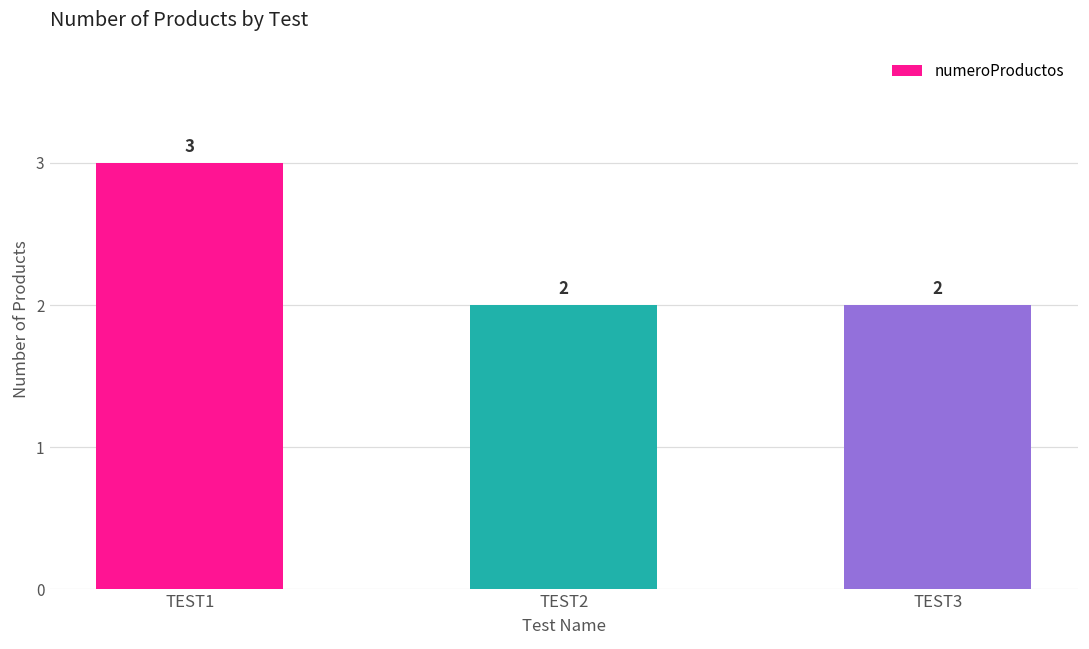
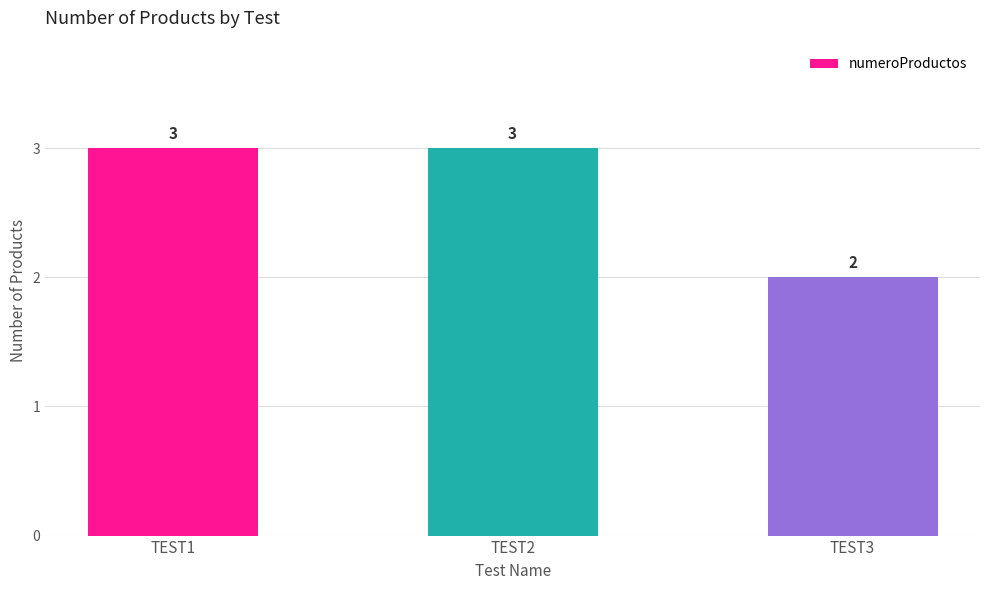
  {
    "TEST1": 3,
-   "TEST2": 2,
+   "TEST2": 3,
    "TEST3": 2
  }
